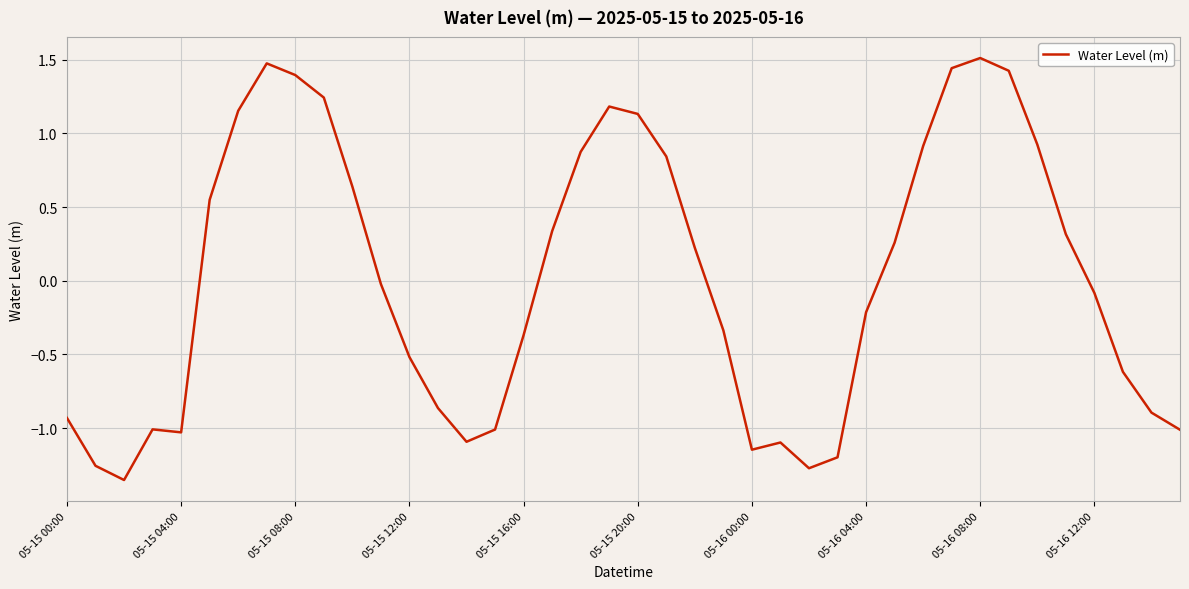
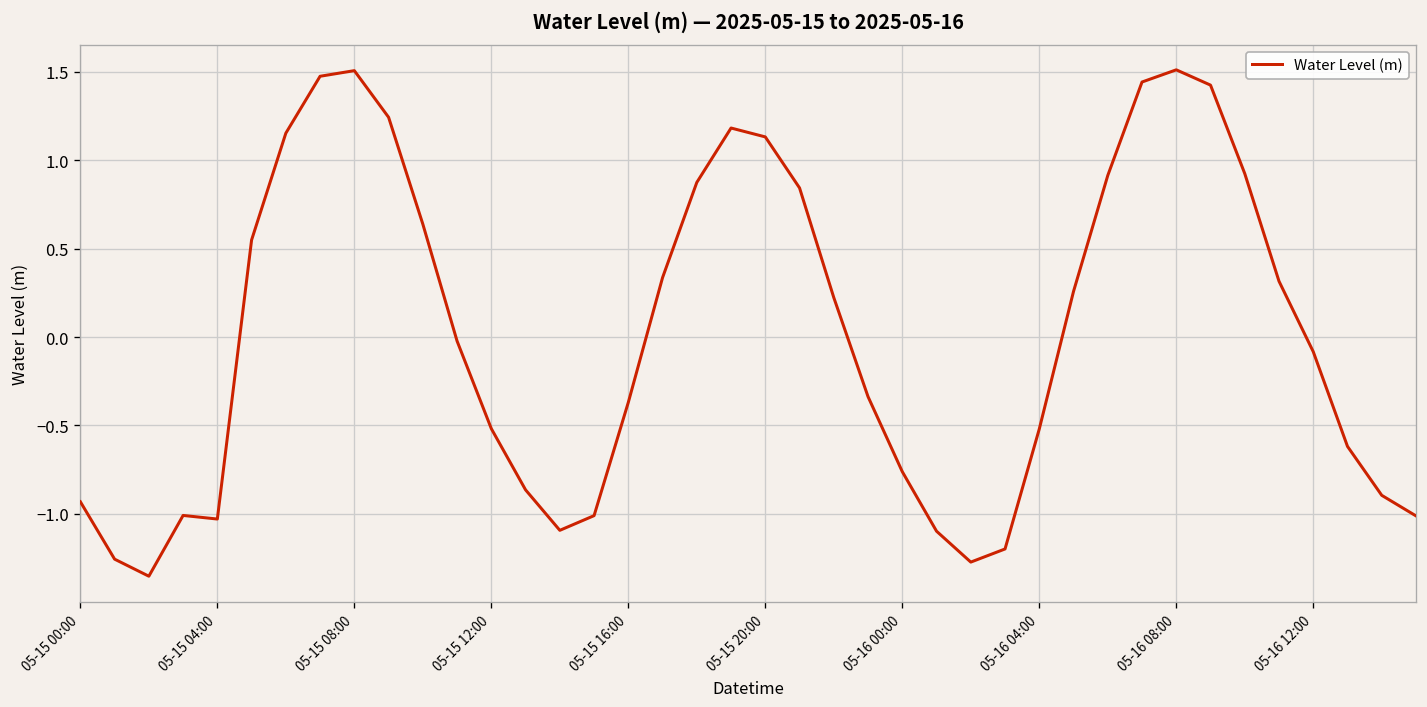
  {
    "05-15 00:00": -0.93,
    "05-15 04:00": -1.03,
-   "05-15 08:00": 1.40,
+   "05-15 08:00": 1.51,
    "05-15 12:00": -0.52,
    "05-15 16:00": -0.37,
    "05-15 20:00": 1.13,
-   "05-16 00:00": -1.15,
-   "05-16 04:00": -0.21,
+   "05-16 00:00": -0.76,
+   "05-16 04:00": -0.52,
    "05-16 08:00": 1.51,
    "05-16 12:00": -0.08
  }
